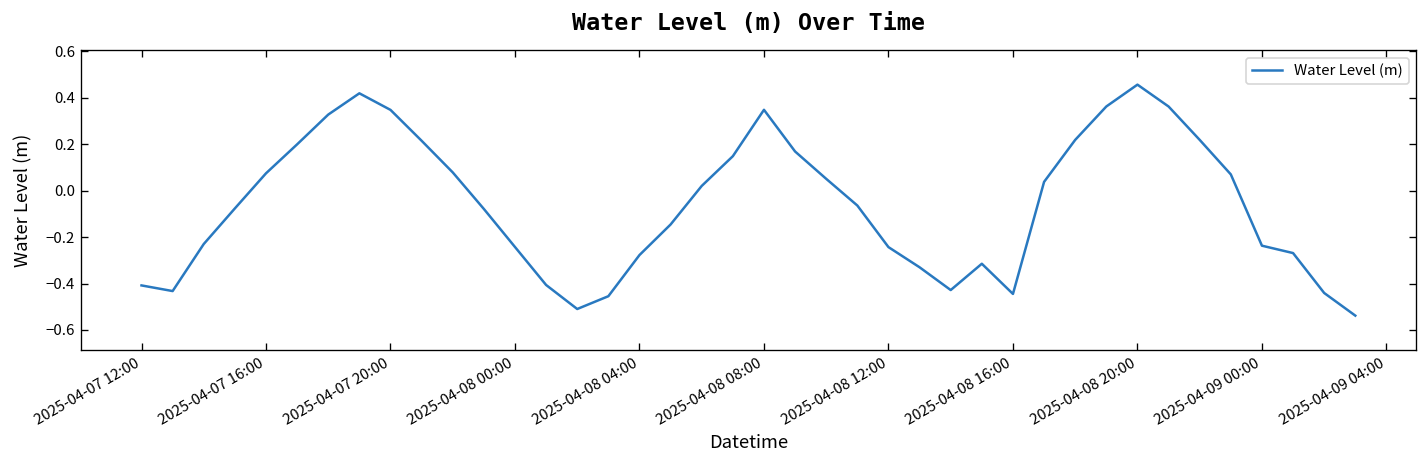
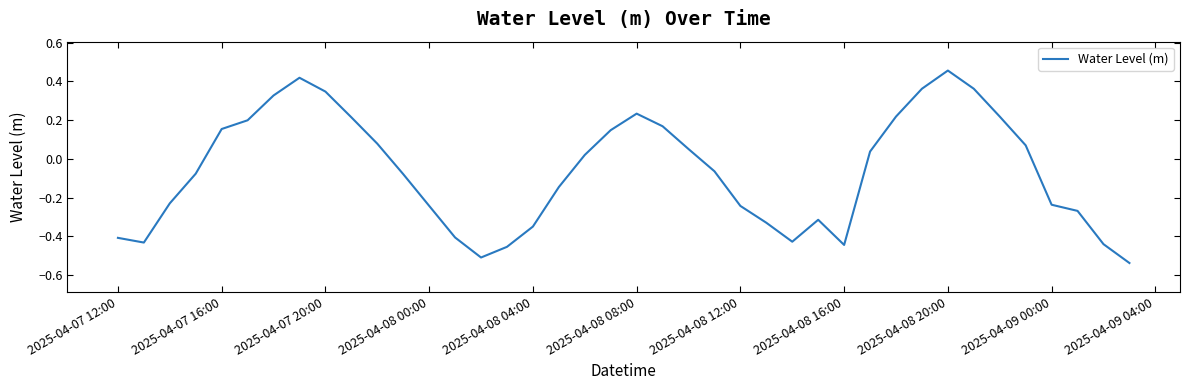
  {
    "2025-04-07 12:00": -0.41,
-   "2025-04-07 16:00": 0.07,
+   "2025-04-07 16:00": 0.15,
    "2025-04-07 20:00": 0.35,
    "2025-04-08 00:00": -0.24,
-   "2025-04-08 04:00": -0.28,
-   "2025-04-08 08:00": 0.35,
+   "2025-04-08 04:00": -0.35,
+   "2025-04-08 08:00": 0.23,
    "2025-04-08 12:00": -0.24,
    "2025-04-08 16:00": -0.44,
    "2025-04-08 20:00": 0.46,
    "2025-04-09 00:00": -0.24
  }
